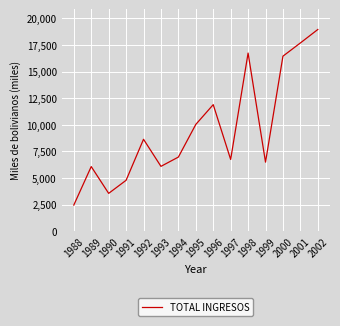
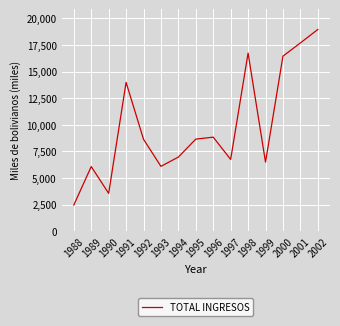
  {
    "1988": "2,500",
    "1989": "6,100",
    "1990": "3,600",
-   "1991": "4,800",
+   "1991": "14,000",
    "1992": "8,600",
    "1993": "6,100",
    "1994": "7,000",
-   "1995": "10,000",
-   "1996": "11,900",
+   "1995": "8,700",
+   "1996": "8,800",
    "1997": "6,700",
    "1998": "16,700",
    "1999": "6,500",
    "2000": "16,400",
    "2001": "17,700",
    "2002": "19,000"
  }
